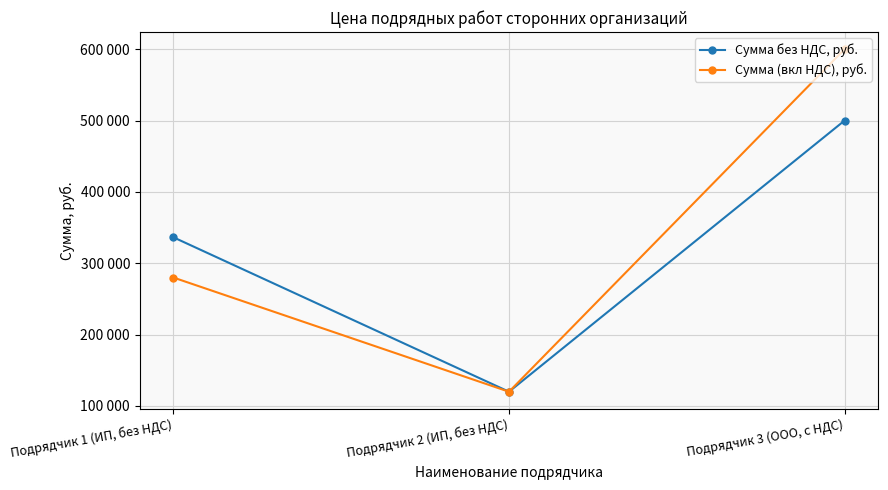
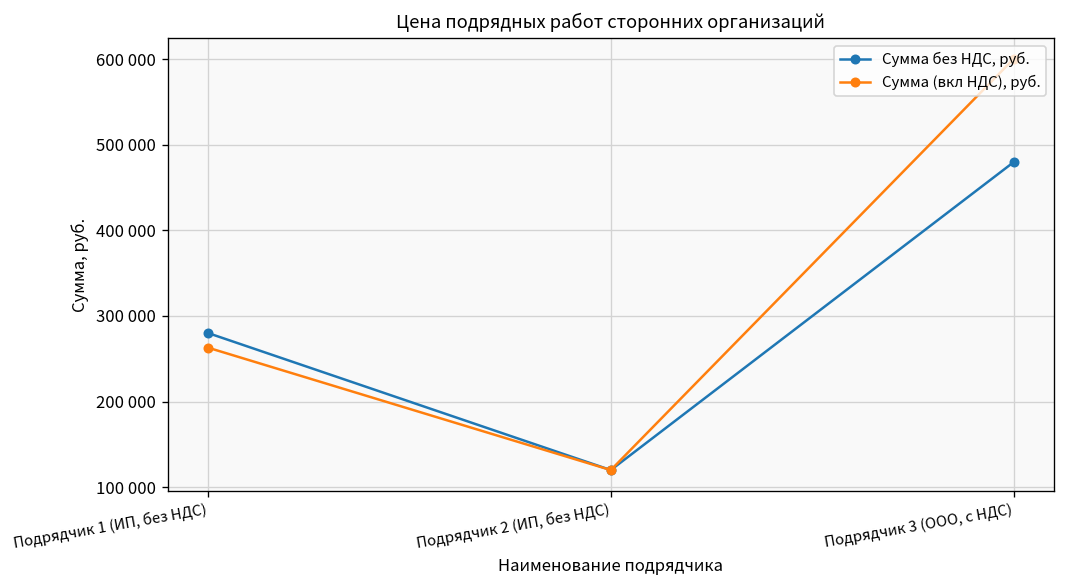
  {
    "Сумма без НДС, руб.": {
-     "Подрядчик 1 (ИП, без НДС)": 340000,
-     "Подрядчик 3 (ООО, с НДС)": 500000
+     "Подрядчик 1 (ИП, без НДС)": 280000,
+     "Подрядчик 3 (ООО, с НДС)": 480000
    },
    "Сумма (вкл НДС), руб.": {
-     "Подрядчик 1 (ИП, без НДС)": 280000
+     "Подрядчик 1 (ИП, без НДС)": 260000
    }
  }
